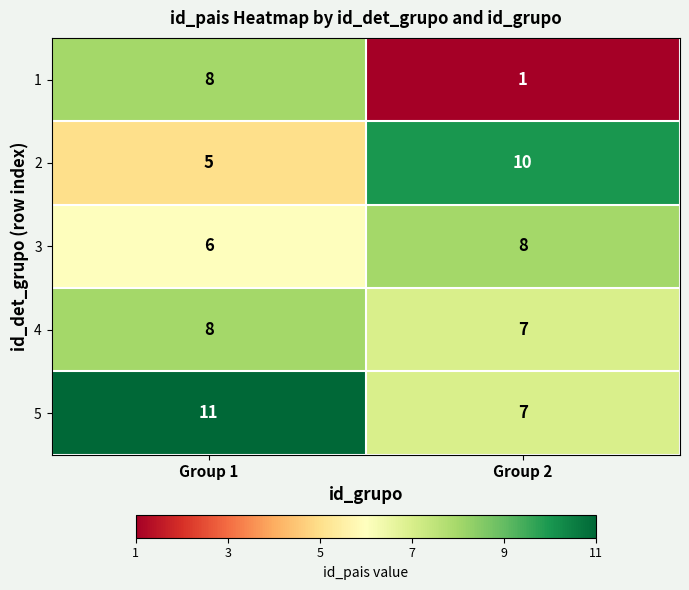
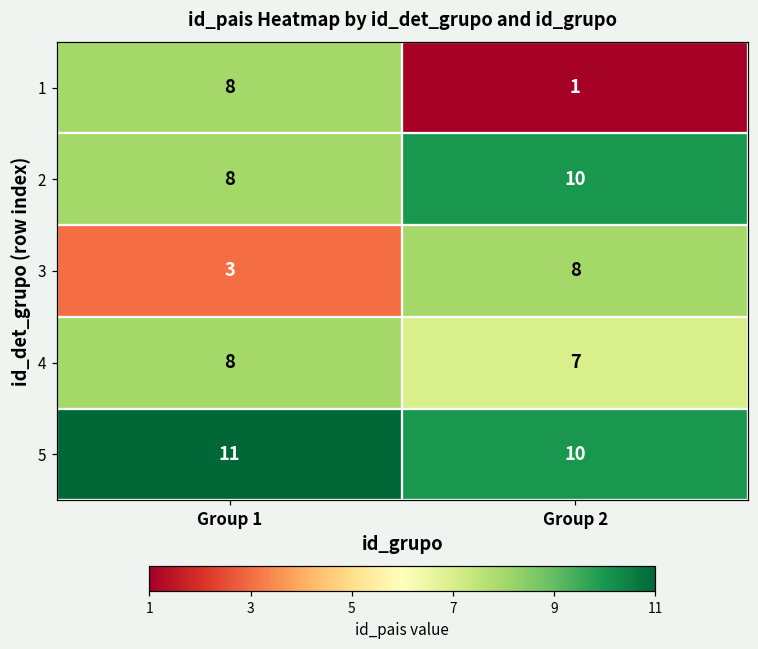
  {
    "1": {
      "Group 1": 8,
      "Group 2": 1
    },
    "2": {
-     "Group 1": 5,
+     "Group 1": 8,
      "Group 2": 10
    },
    "3": {
-     "Group 1": 6,
+     "Group 1": 3,
      "Group 2": 8
    },
    "4": {
      "Group 1": 8,
      "Group 2": 7
    },
    "5": {
      "Group 1": 11,
-     "Group 2": 7
+     "Group 2": 10
    }
  }
